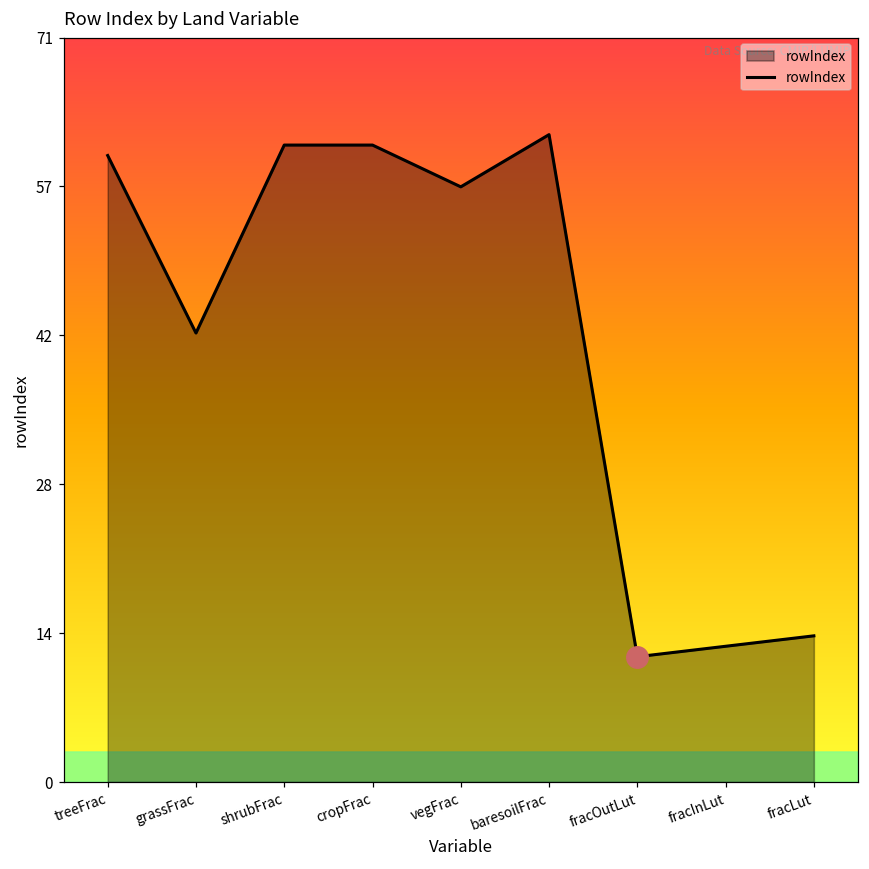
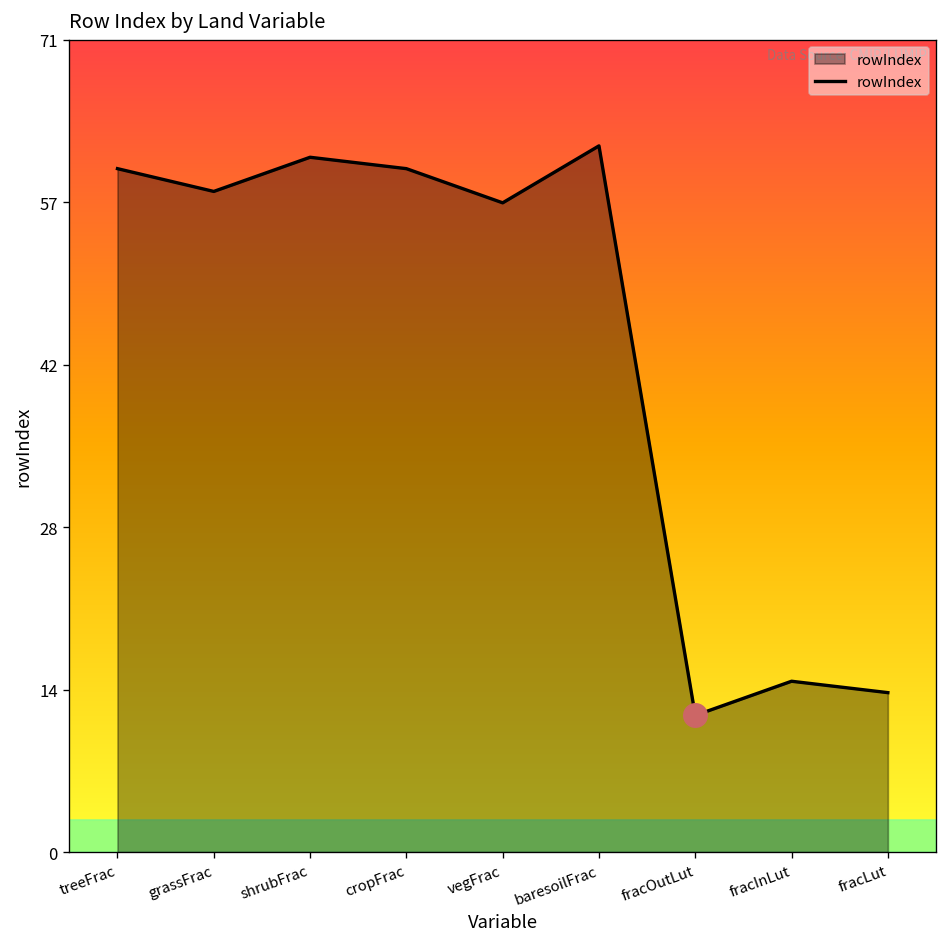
  {
    "rowIndex": {
      "treeFrac": 60,
-     "grassFrac": 43,
+     "grassFrac": 58,
      "shrubFrac": 61,
-     "cropFrac": 61,
+     "cropFrac": 60,
      "vegFrac": 57,
      "baresoilFrac": 62,
-     "fracInLut": 13,
+     "fracInLut": 15,
      "fracLut": 14
    }
  }
